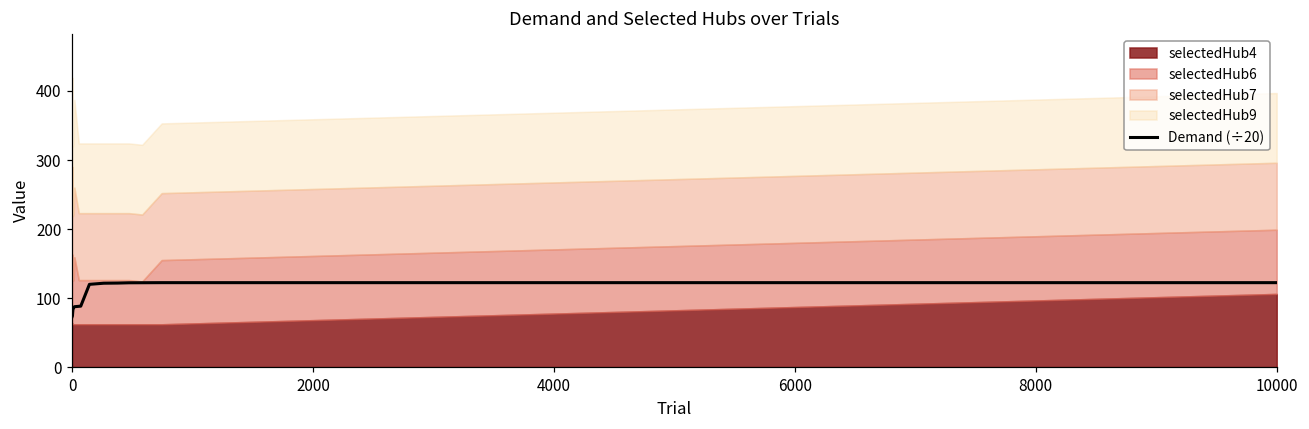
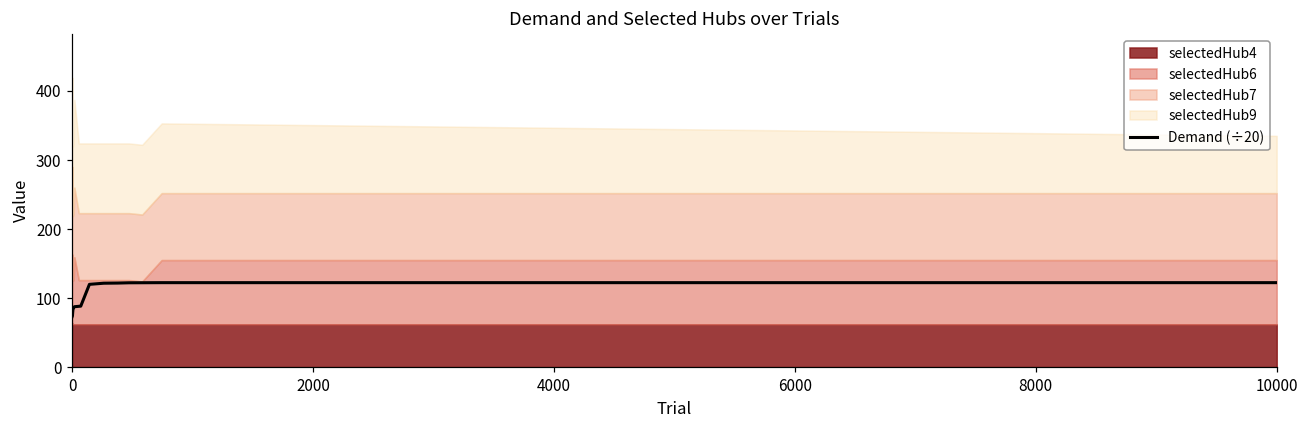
  {
    "Demand (÷20)": {
      "0": 70,
      "10000": 120
    },
    "selectedHub4": {
      "0": 60,
-     "10000": 110
+     "10000": 60
    },
    "selectedHub9": {
      "0": 130,
-     "10000": 100
+     "10000": 80
    }
  }
